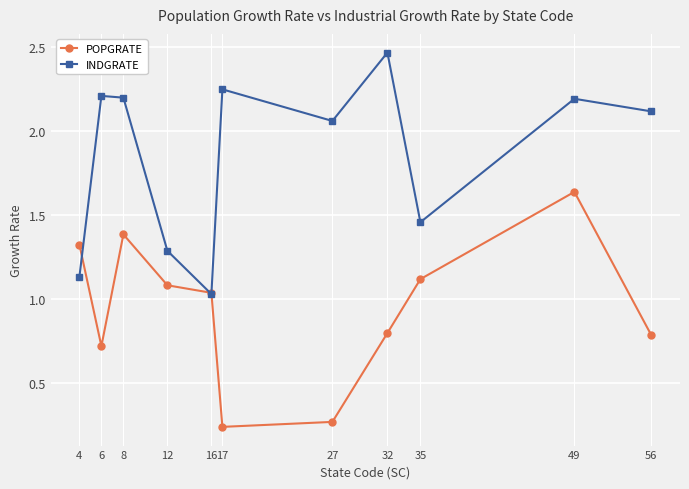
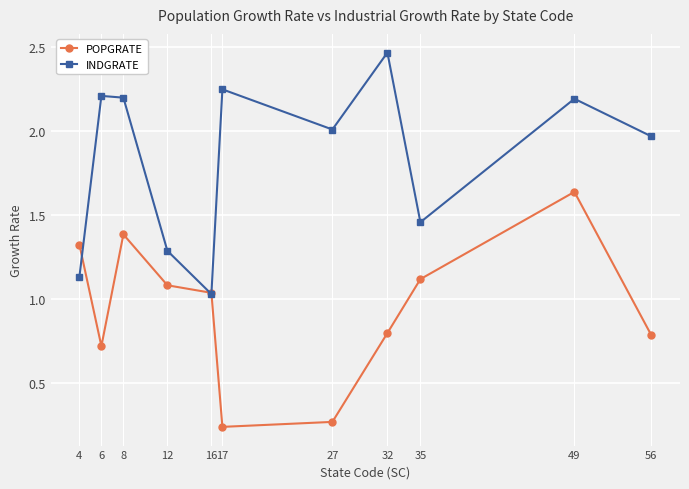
  {
    "POPGRATE": {
      "4": 1.32,
      "6": 0.72,
      "8": 1.38,
      "12": 1.08,
      "17": 0.24,
      "27": 0.27,
      "32": 0.80,
      "35": 1.12,
      "49": 1.64,
      "56": 0.78
    },
    "INDGRATE": {
      "4": 1.13,
      "6": 2.21,
      "8": 2.20,
      "12": 1.29,
      "17": 2.25,
-     "27": 2.06,
+     "27": 2.01,
      "32": 2.47,
      "35": 1.46,
      "49": 2.19,
-     "56": 2.12
+     "56": 1.97
    }
  }
